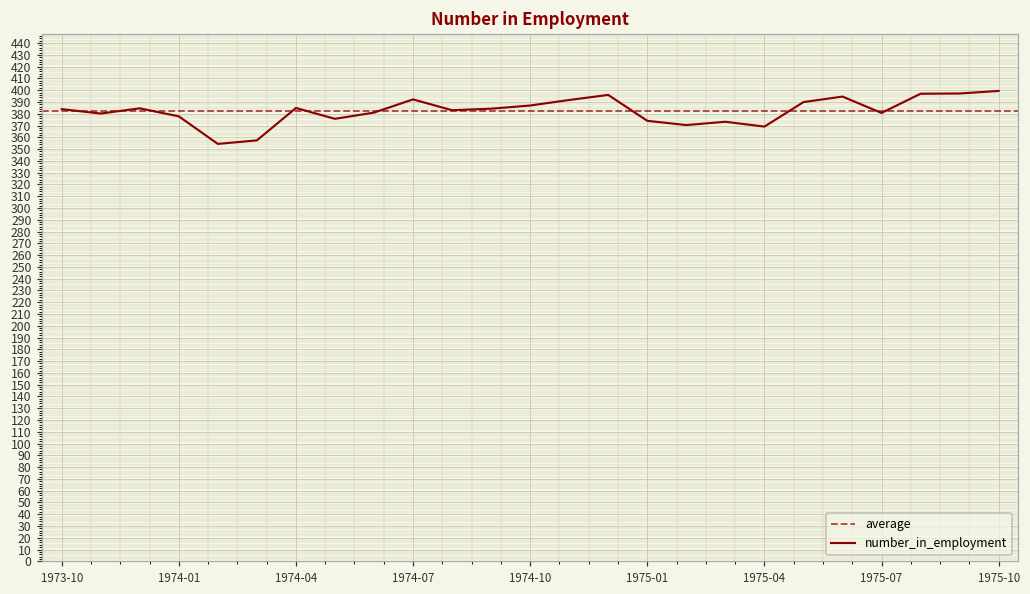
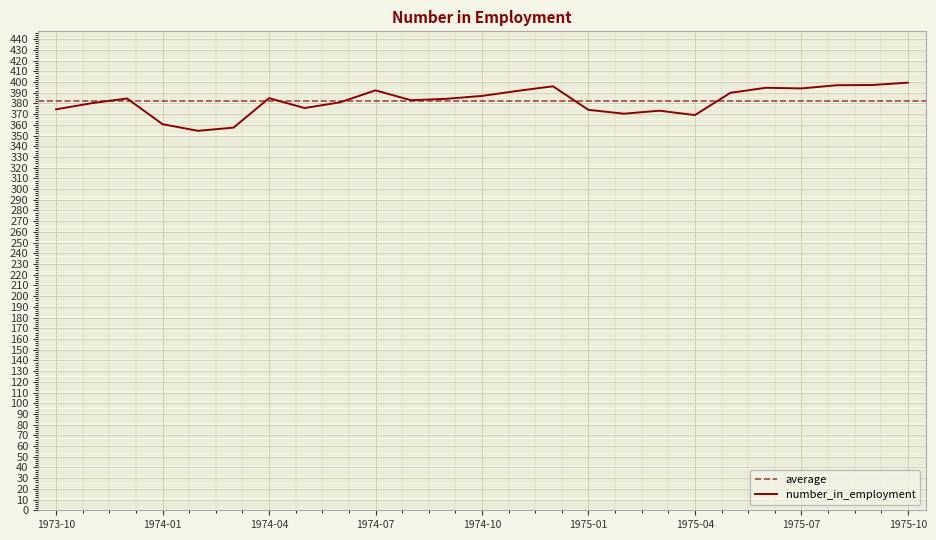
  {
-   "1973-10": 384,
-   "1974-01": 378,
+   "1973-10": 375,
+   "1974-01": 361,
    "1974-04": 385,
    "1974-07": 392,
    "1974-10": 387,
    "1975-01": 374,
    "1975-04": 369,
-   "1975-07": 381,
+   "1975-07": 394,
    "1975-10": 399
  }
